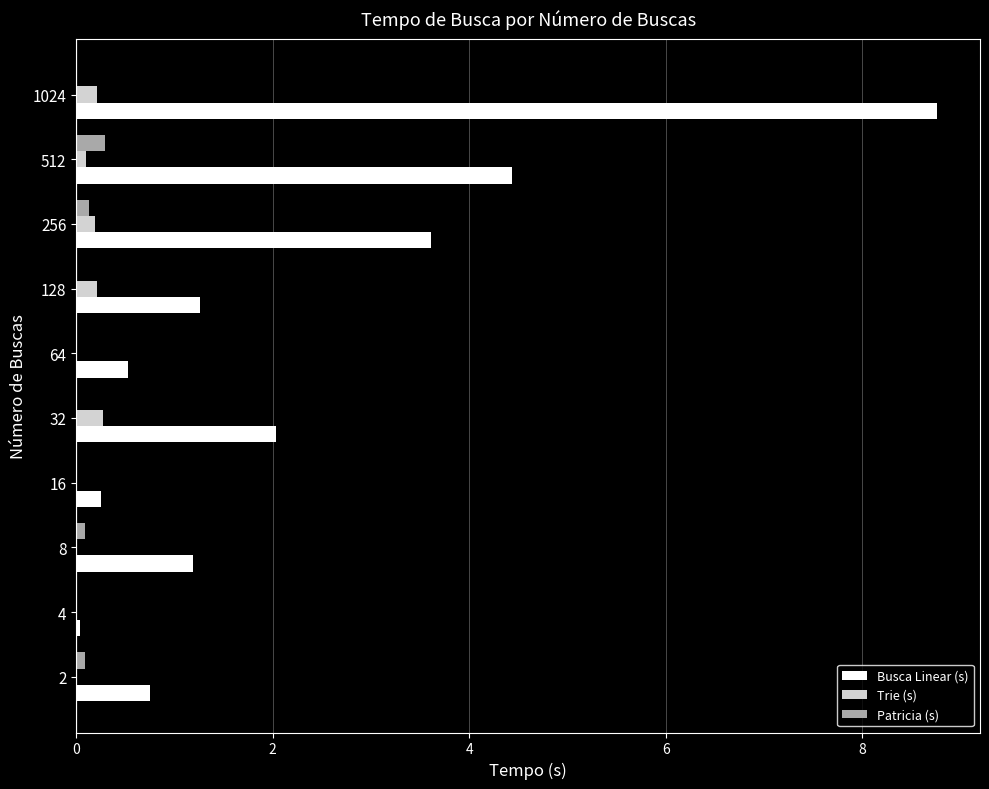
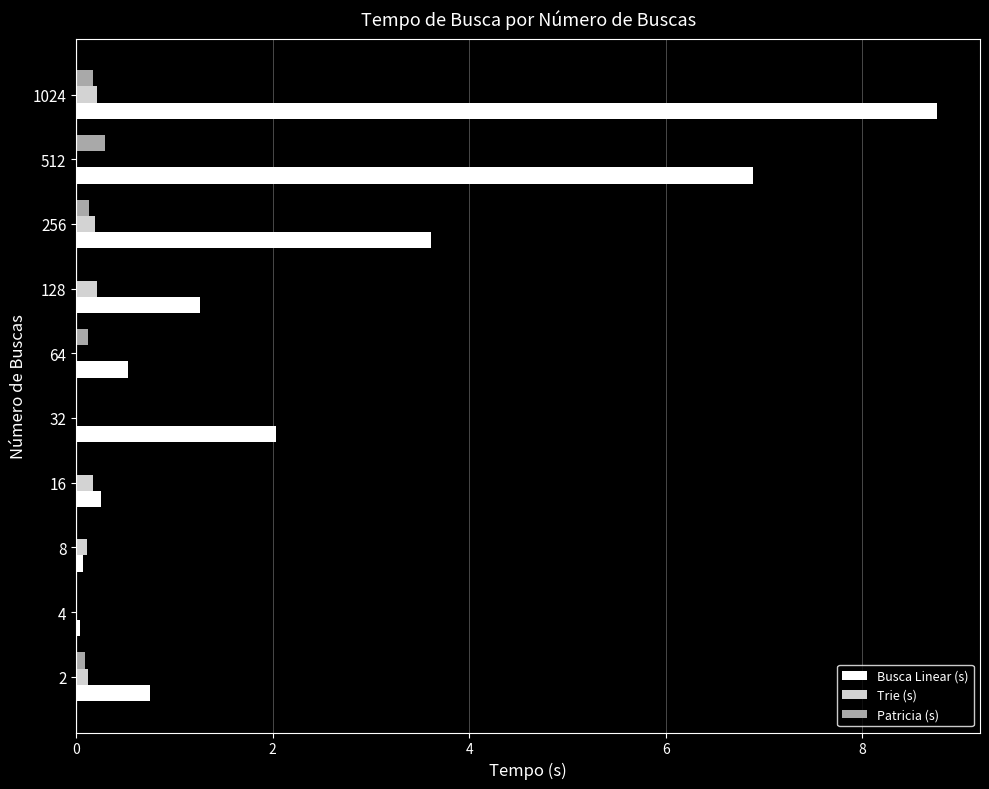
  {
    "Busca Linear (s)": {
      "1024": 8.8,
-     "512": 4.4,
+     "512": 6.9,
      "256": 3.6,
      "128": 1.3,
      "64": 0.5,
      "32": 2.0,
      "16": 0.2,
-     "8": 1.2,
+     "8": 0.1,
      "4": 0.0,
      "2": 0.7
    },
    "Trie (s)": {
      "1024": 0.2,
-     "512": 0.1,
+     "512": 0.0,
      "256": 0.2,
      "128": 0.2,
-     "32": 0.3,
-     "16": 0.0,
-     "8": 0.0,
-     "2": 0.0
+     "32": 0.0,
+     "16": 0.2,
+     "8": 0.1,
+     "2": 0.1
    },
    "Patricia (s)": {
-     "1024": 0.0,
+     "1024": 0.2,
      "512": 0.3,
      "256": 0.1,
-     "64": 0.0,
-     "8": 0.1,
+     "64": 0.1,
+     "8": 0.0,
      "2": 0.1
    }
  }
